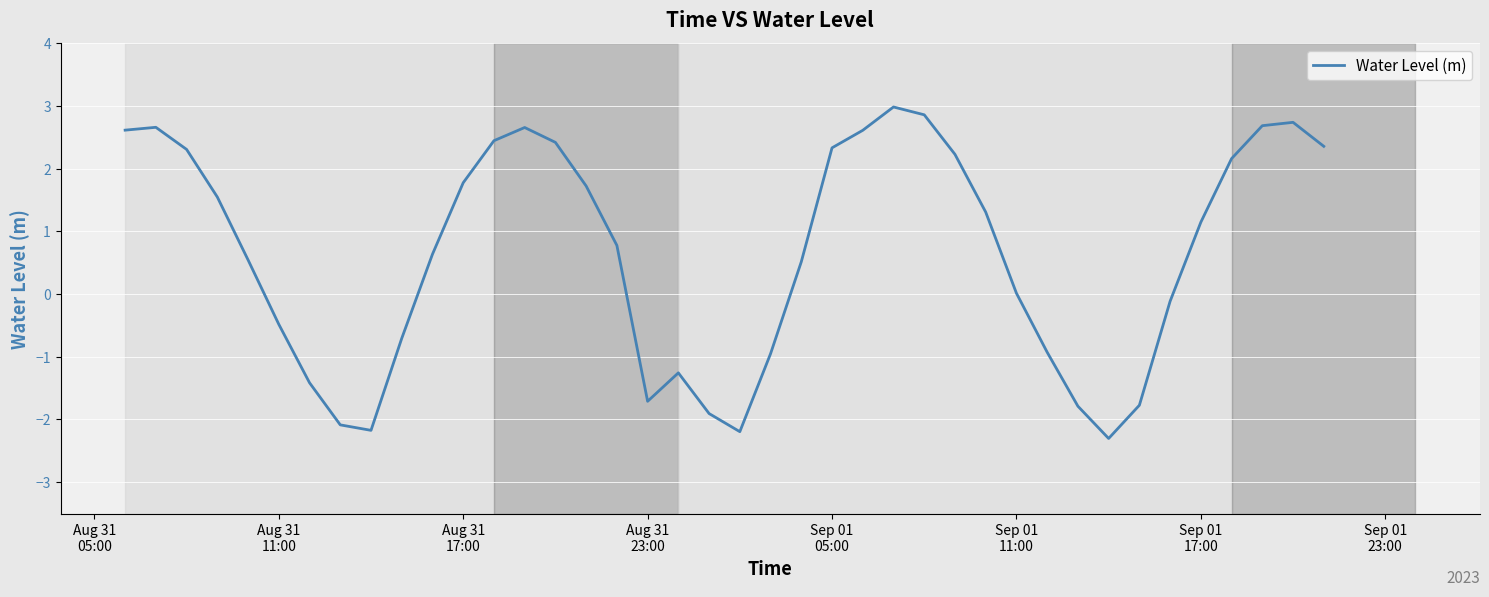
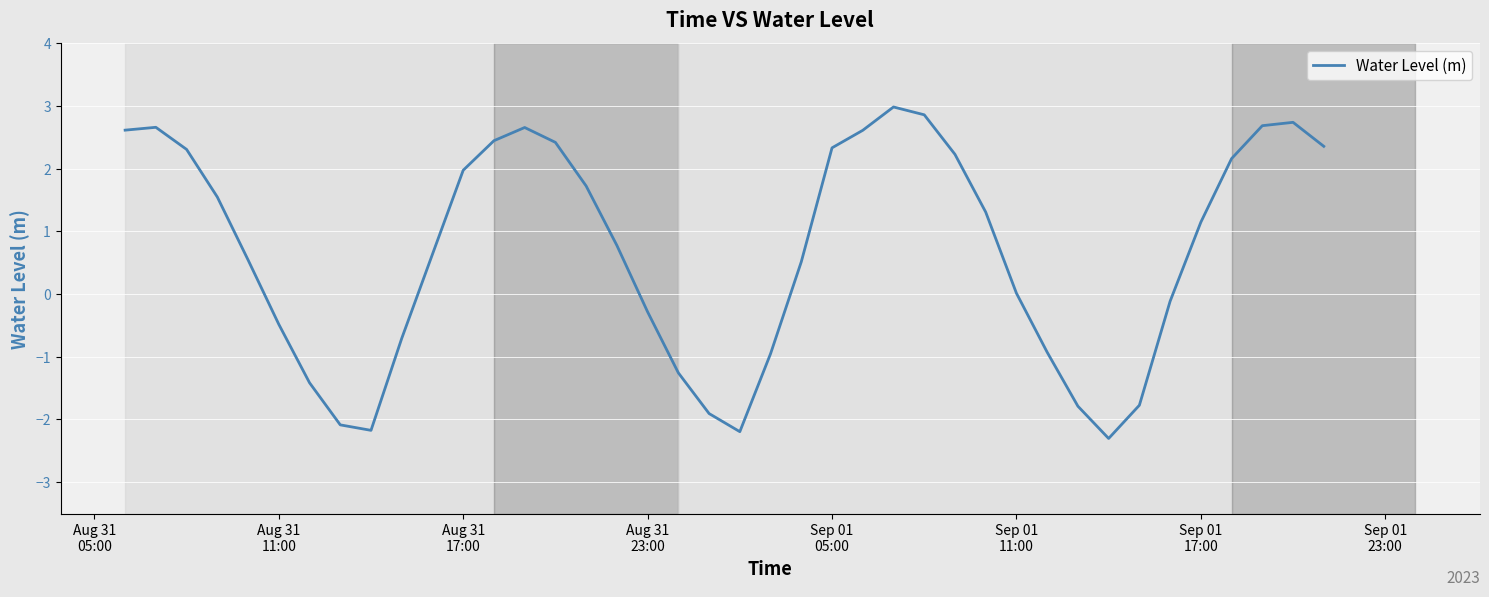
  {
    "Aug 31 11:00": -0.5,
-   "Aug 31 17:00": 1.8,
-   "Aug 31 23:00": -1.7,
+   "Aug 31 17:00": 2.0,
+   "Aug 31 23:00": -0.3,
    "Sep 01 05:00": 2.3,
    "Sep 01 11:00": 0.0,
    "Sep 01 17:00": 1.1
  }
